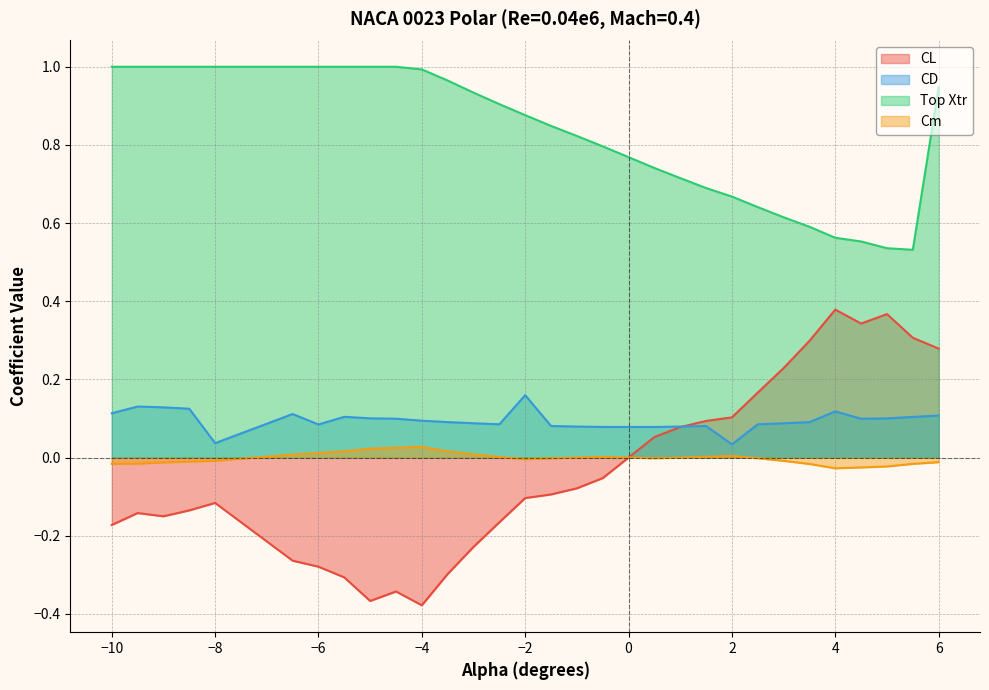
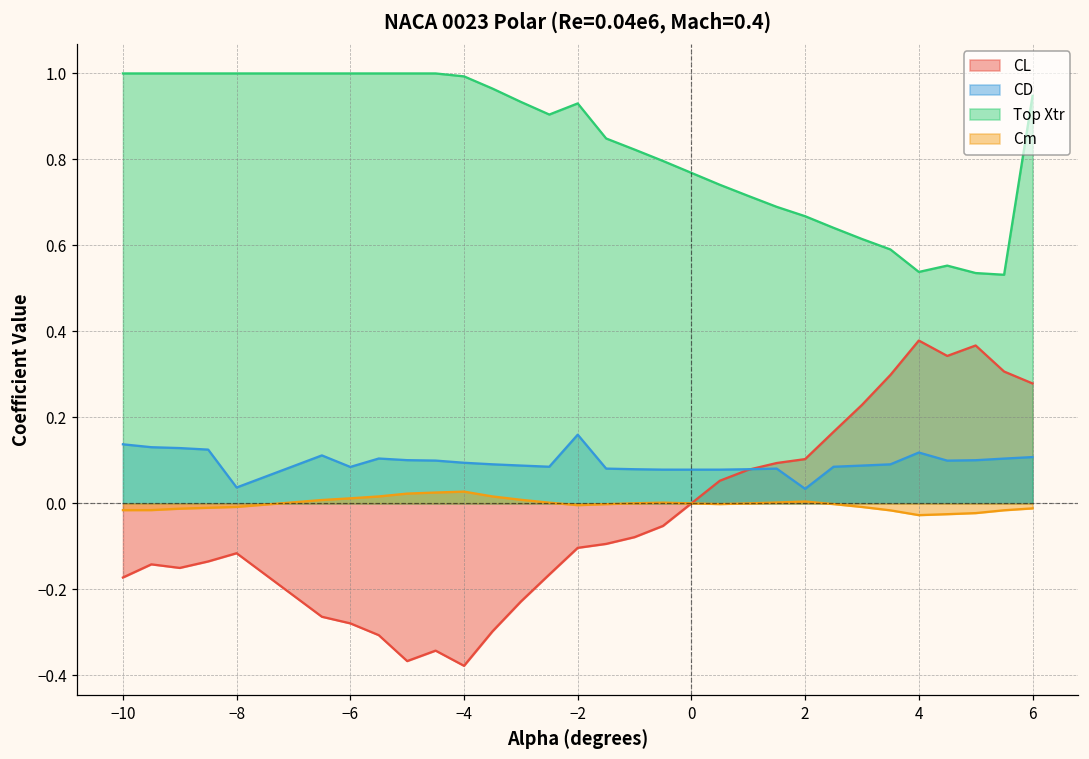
  {
    "CD": {
-     "−10": 0.11,
+     "−10": 0.14,
      "−8": 0.04,
      "−6": 0.08,
      "−4": 0.09,
      "−2": 0.16,
      "0": 0.08,
      "2": 0.03,
      "4": 0.12,
      "6": 0.11
    },
    "Top Xtr": {
      "−10": 1.00,
      "−8": 1.00,
      "−6": 1.00,
      "−4": 0.99,
-     "−2": 0.88,
+     "−2": 0.93,
      "0": 0.77,
      "2": 0.67,
-     "4": 0.56
+     "4": 0.54
    }
  }
